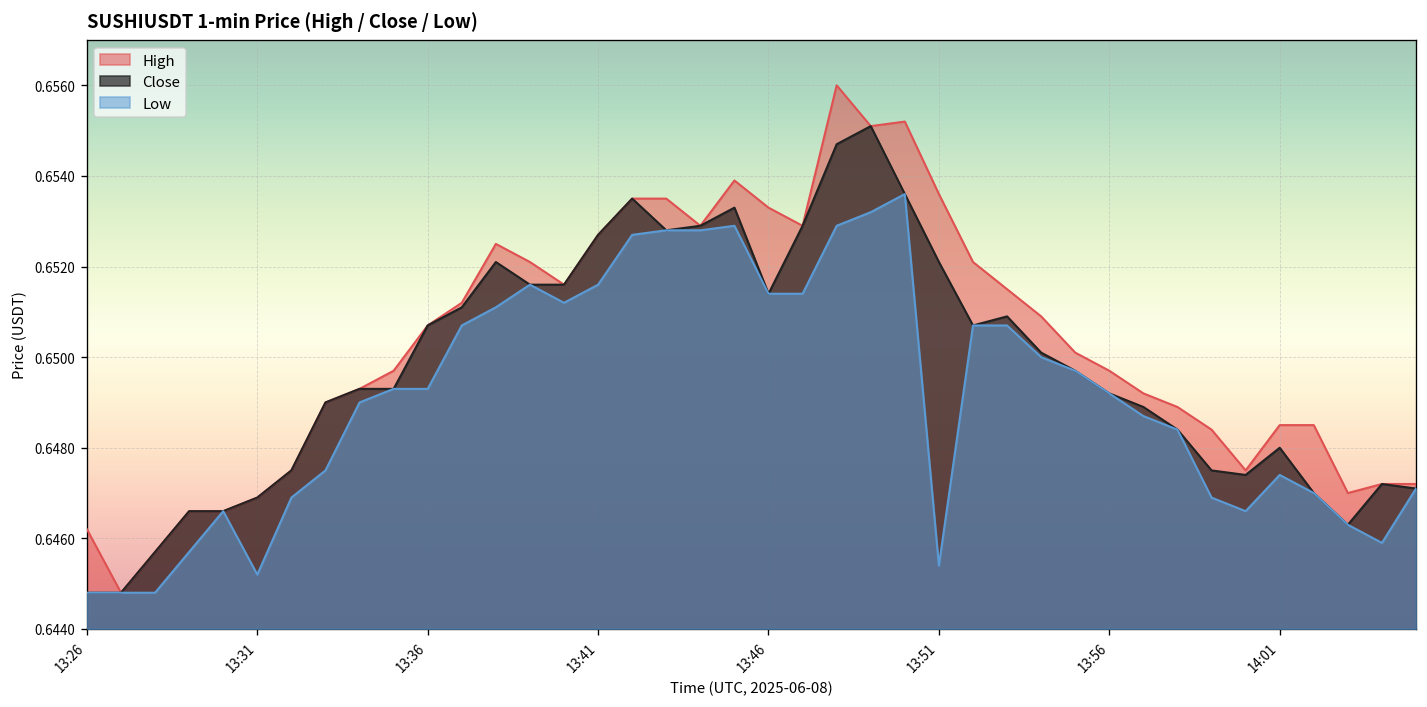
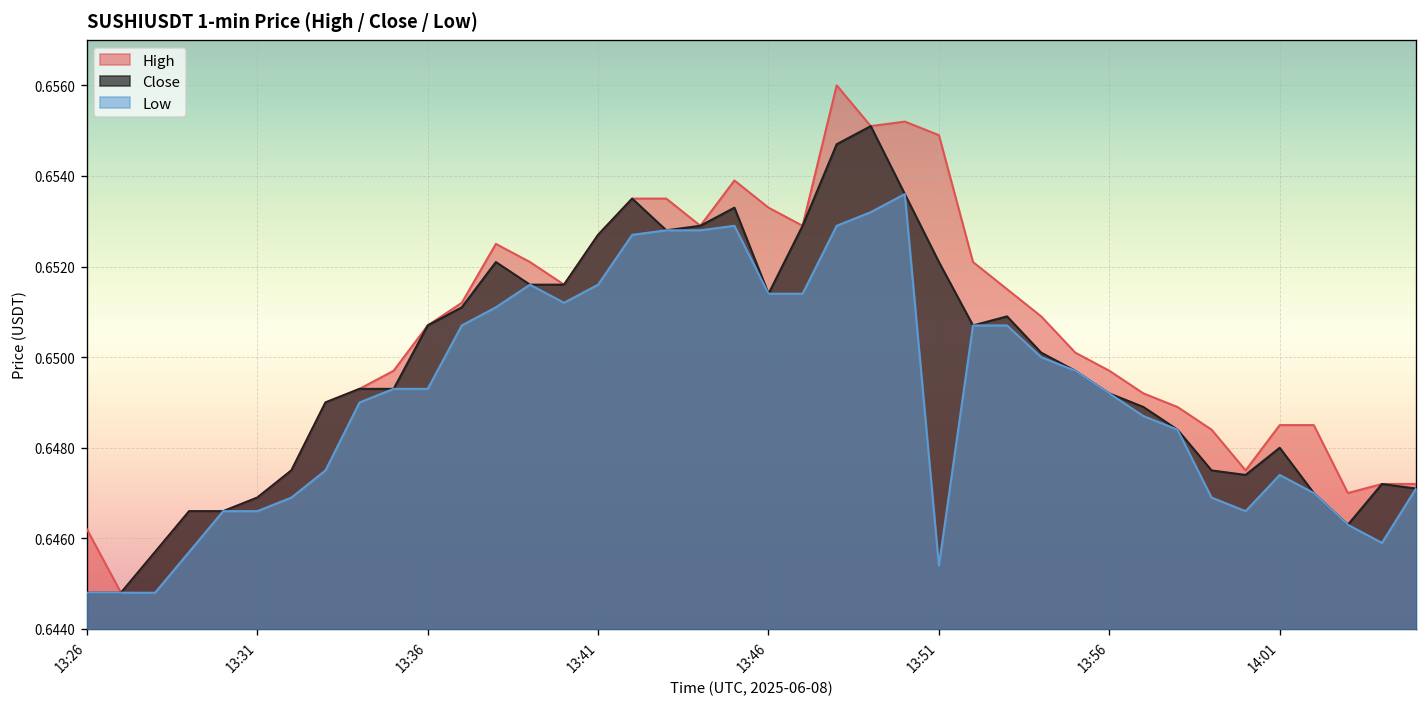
  {
    "High": {
      "13:26": 0.6462,
      "13:46": 0.6533,
-     "13:51": 0.6536,
+     "13:51": 0.6549,
      "13:56": 0.6497,
      "14:01": 0.6485
    },
    "Close": {
      "13:51": 0.6521,
      "14:01": 0.6480
    },
    "Low": {
-     "13:31": 0.6452,
+     "13:31": 0.6466,
      "13:36": 0.6493,
      "13:41": 0.6516,
      "13:51": 0.6454,
      "14:01": 0.6474
    }
  }
